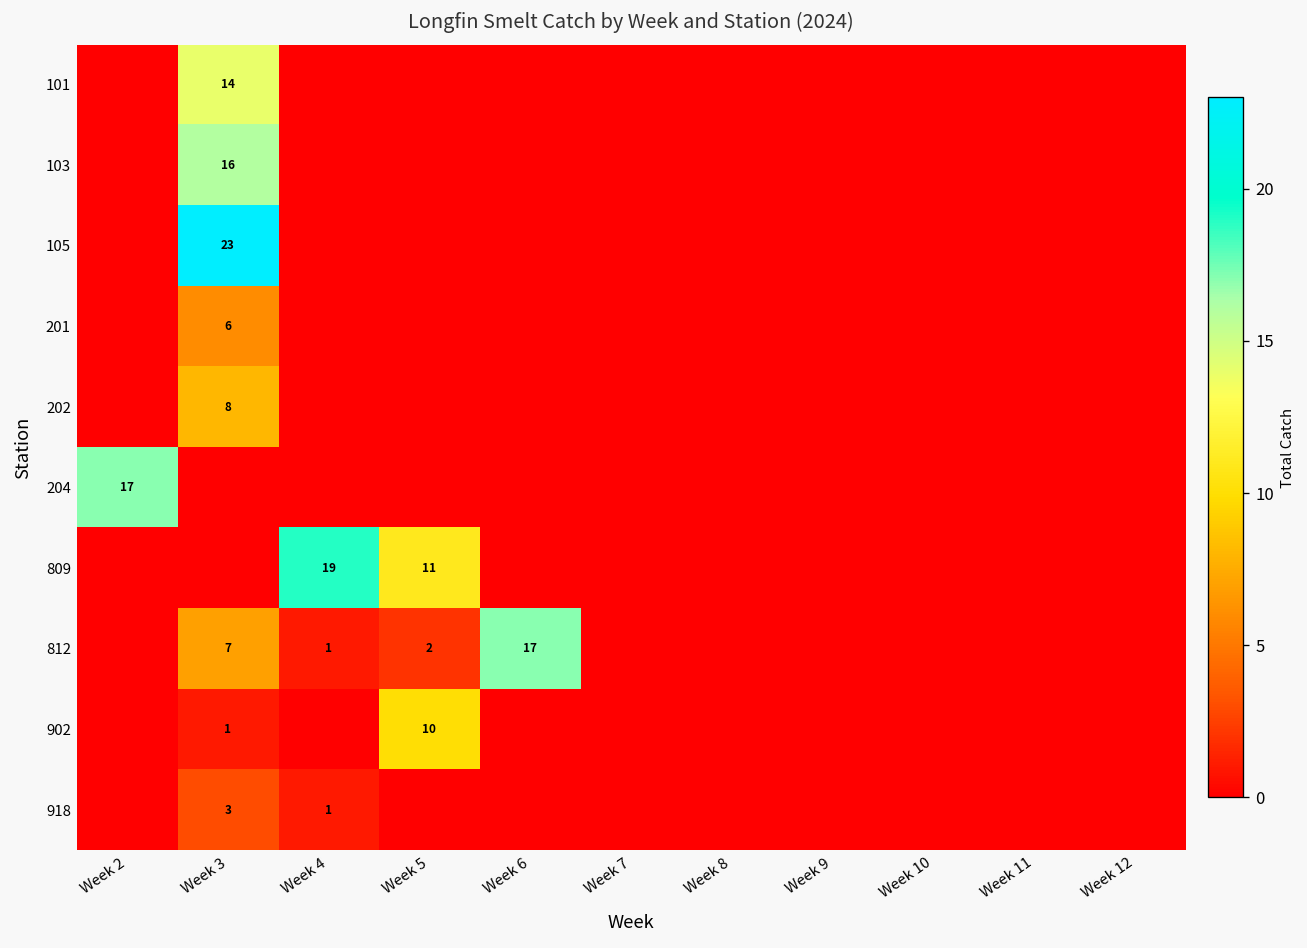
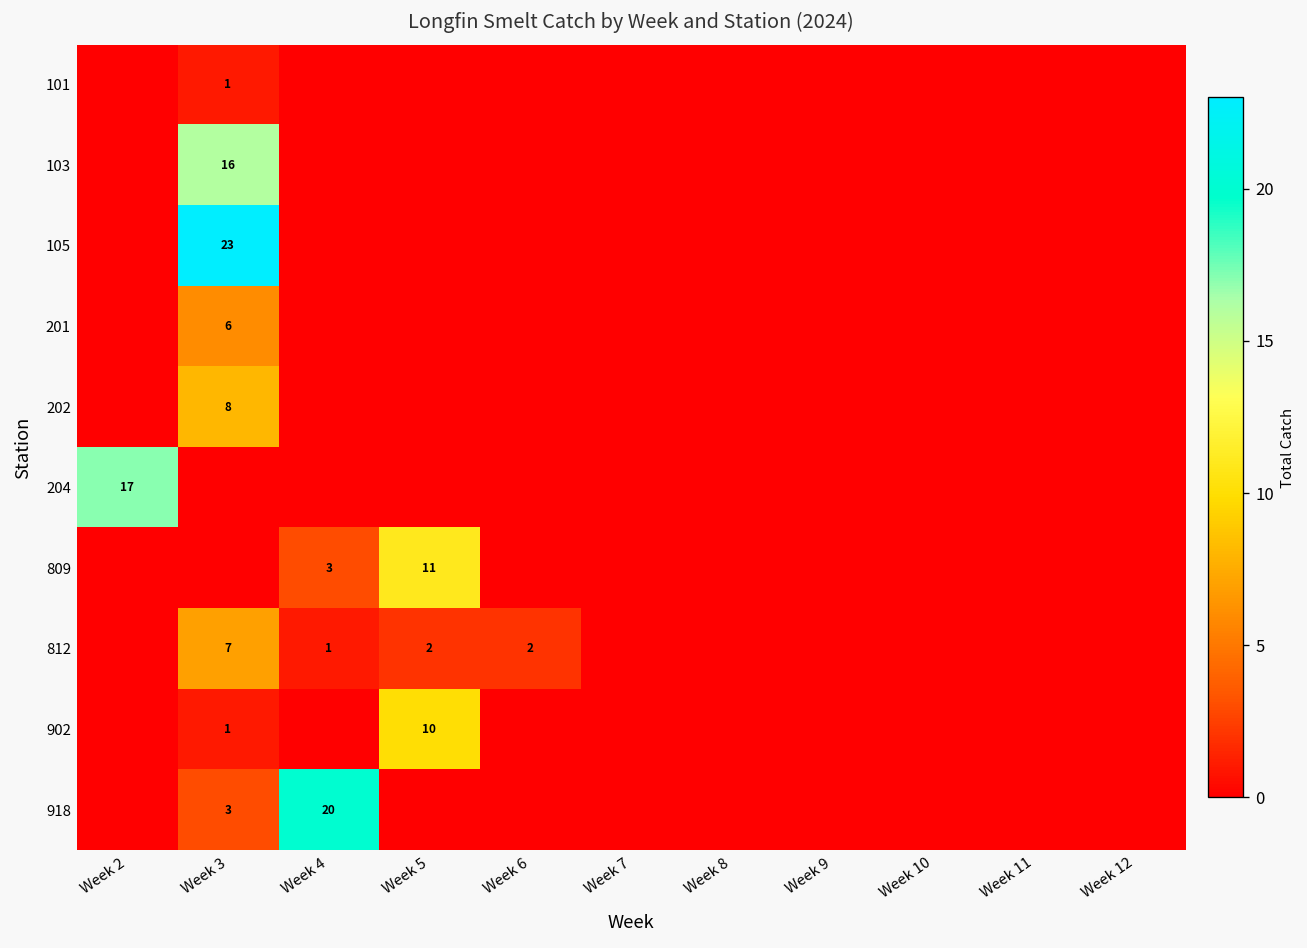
  {
    "101": {
-     "Week 3": 14
+     "Week 3": 1
    },
    "103": {
      "Week 3": 16
    },
    "105": {
      "Week 3": 23
    },
    "201": {
      "Week 3": 6
    },
    "202": {
      "Week 3": 8
    },
    "204": {
      "Week 2": 17
    },
    "809": {
-     "Week 4": 19,
+     "Week 4": 3,
      "Week 5": 11
    },
    "812": {
      "Week 3": 7,
      "Week 4": 1,
      "Week 5": 2,
-     "Week 6": 17
+     "Week 6": 2
    },
    "902": {
      "Week 3": 1,
      "Week 5": 10
    },
    "918": {
      "Week 3": 3,
-     "Week 4": 1
+     "Week 4": 20
    }
  }
